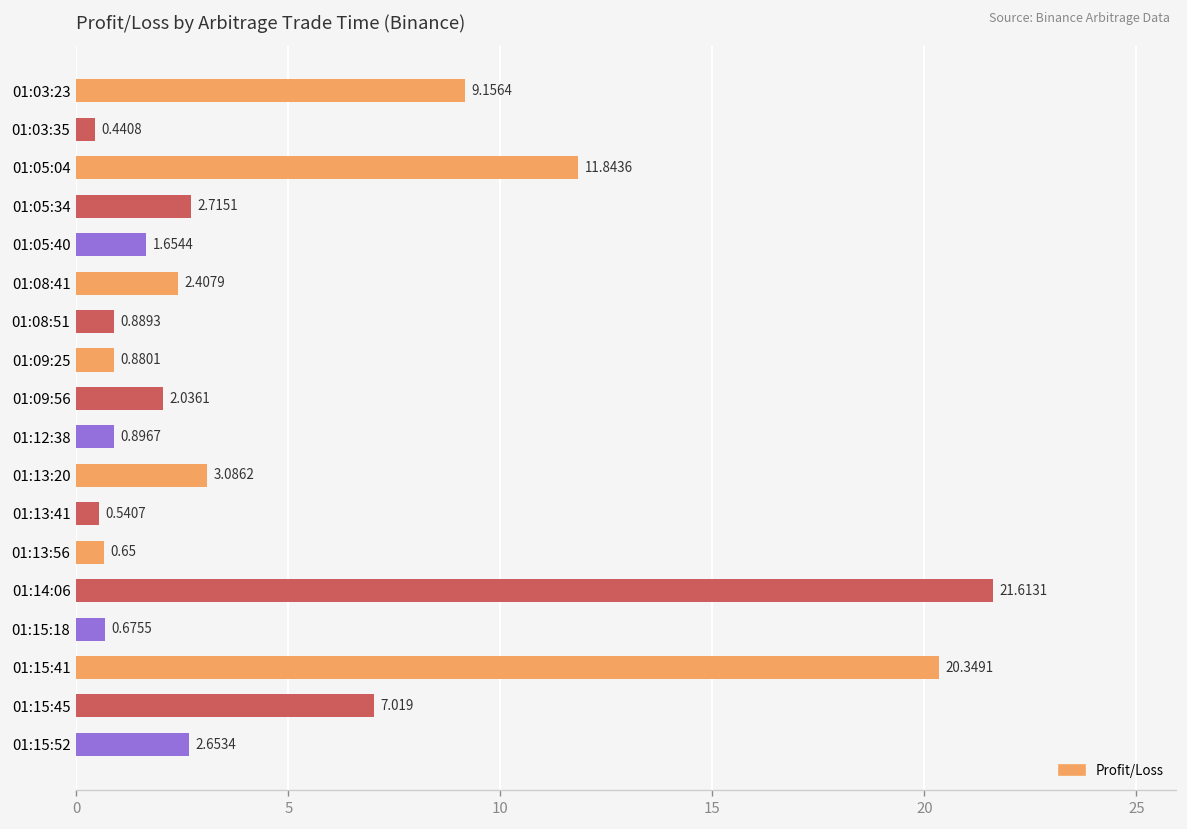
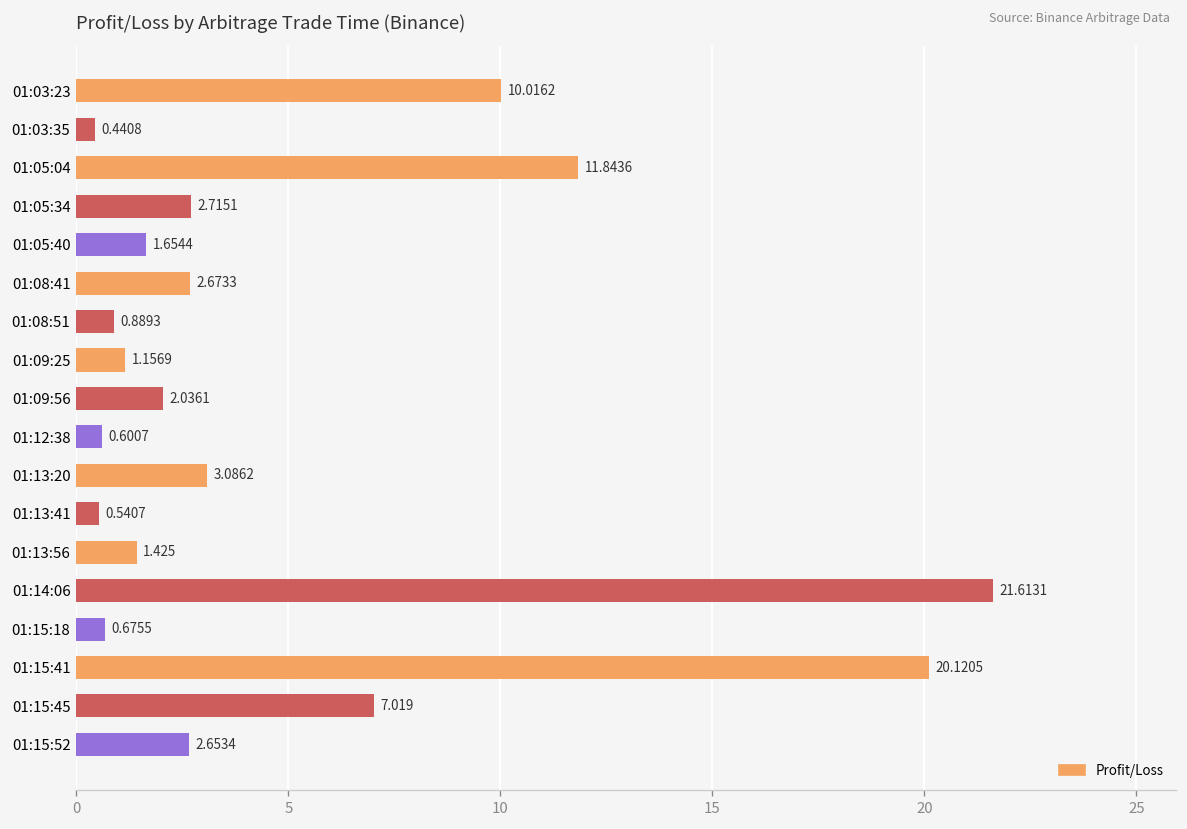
  {
-   "01:03:23": 9.1564,
+   "01:03:23": 10.0162,
    "01:03:35": 0.4408,
    "01:05:04": 11.8436,
    "01:05:34": 2.7151,
    "01:05:40": 1.6544,
-   "01:08:41": 2.4079,
+   "01:08:41": 2.6733,
    "01:08:51": 0.8893,
-   "01:09:25": 0.8801,
+   "01:09:25": 1.1569,
    "01:09:56": 2.0361,
-   "01:12:38": 0.8967,
+   "01:12:38": 0.6007,
    "01:13:20": 3.0862,
    "01:13:41": 0.5407,
-   "01:13:56": 0.65,
+   "01:13:56": 1.425,
    "01:14:06": 21.6131,
    "01:15:18": 0.6755,
-   "01:15:41": 20.3491,
+   "01:15:41": 20.1205,
    "01:15:45": 7.019,
    "01:15:52": 2.6534
  }
